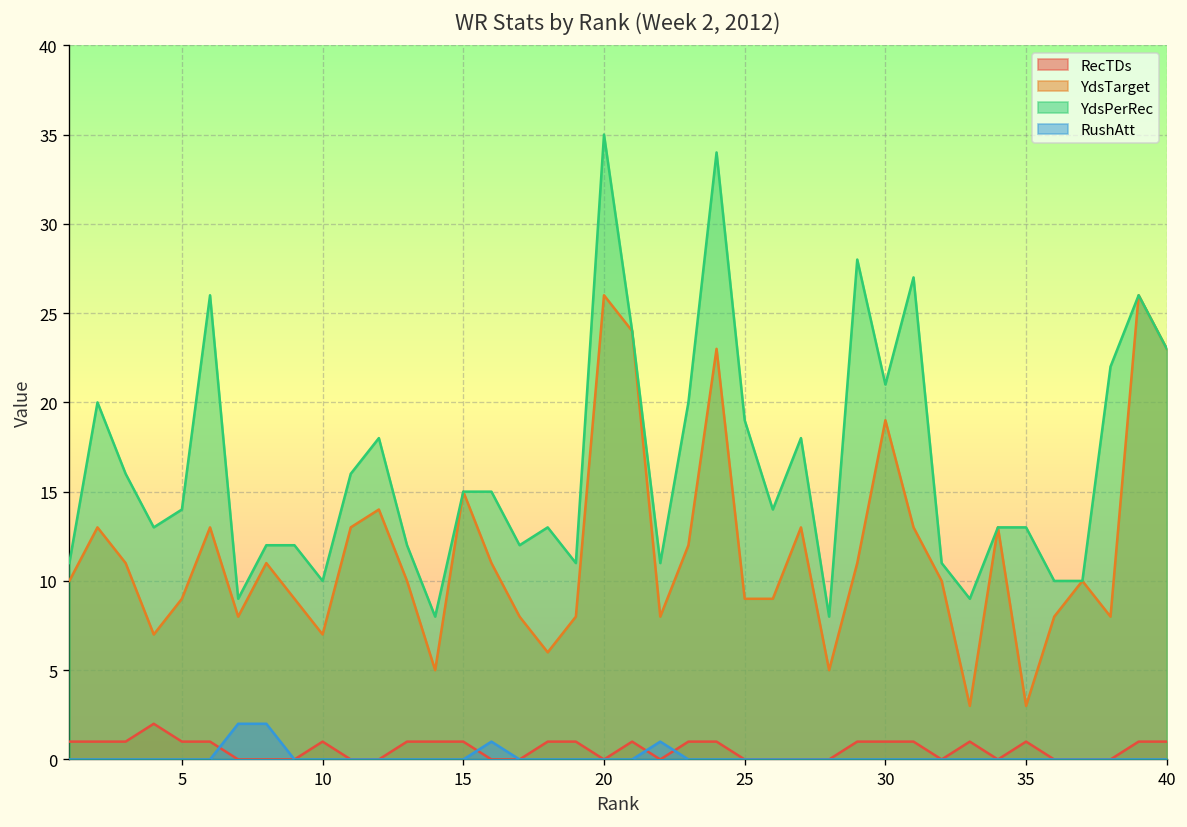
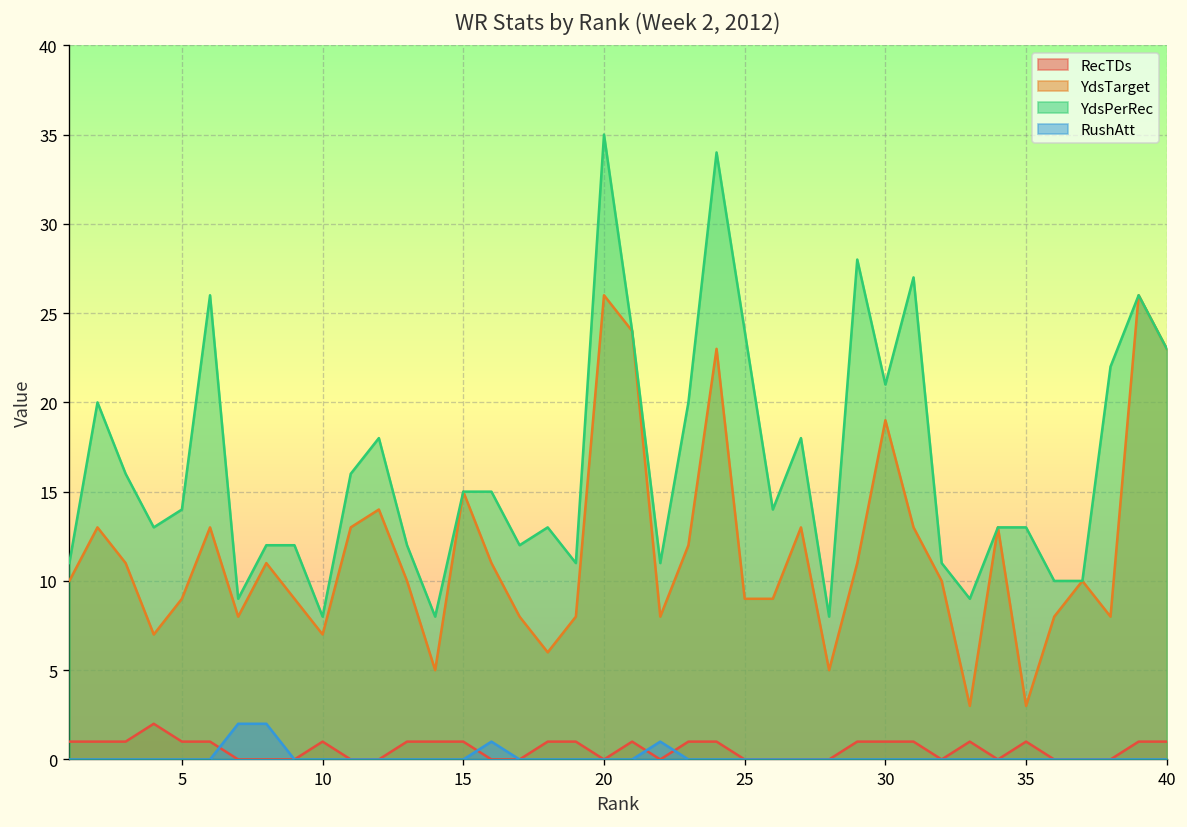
  {
    "YdsPerRec": {
      "5": 14,
-     "10": 10,
+     "10": 8,
      "20": 35,
-     "25": 19,
+     "25": 24,
      "30": 21,
      "35": 13
    },
    "RushAtt": {
      "5": 0,
      "10": 0,
      "15": 0,
      "30": 0,
      "35": 0,
      "40": 0
    }
  }
